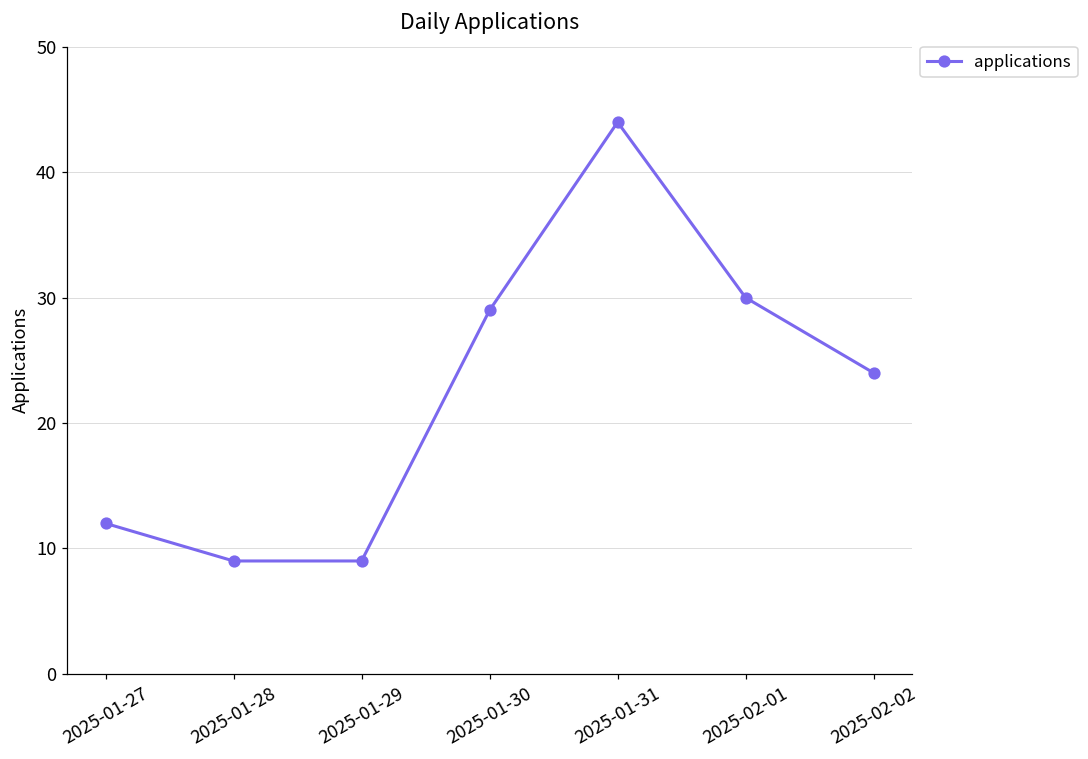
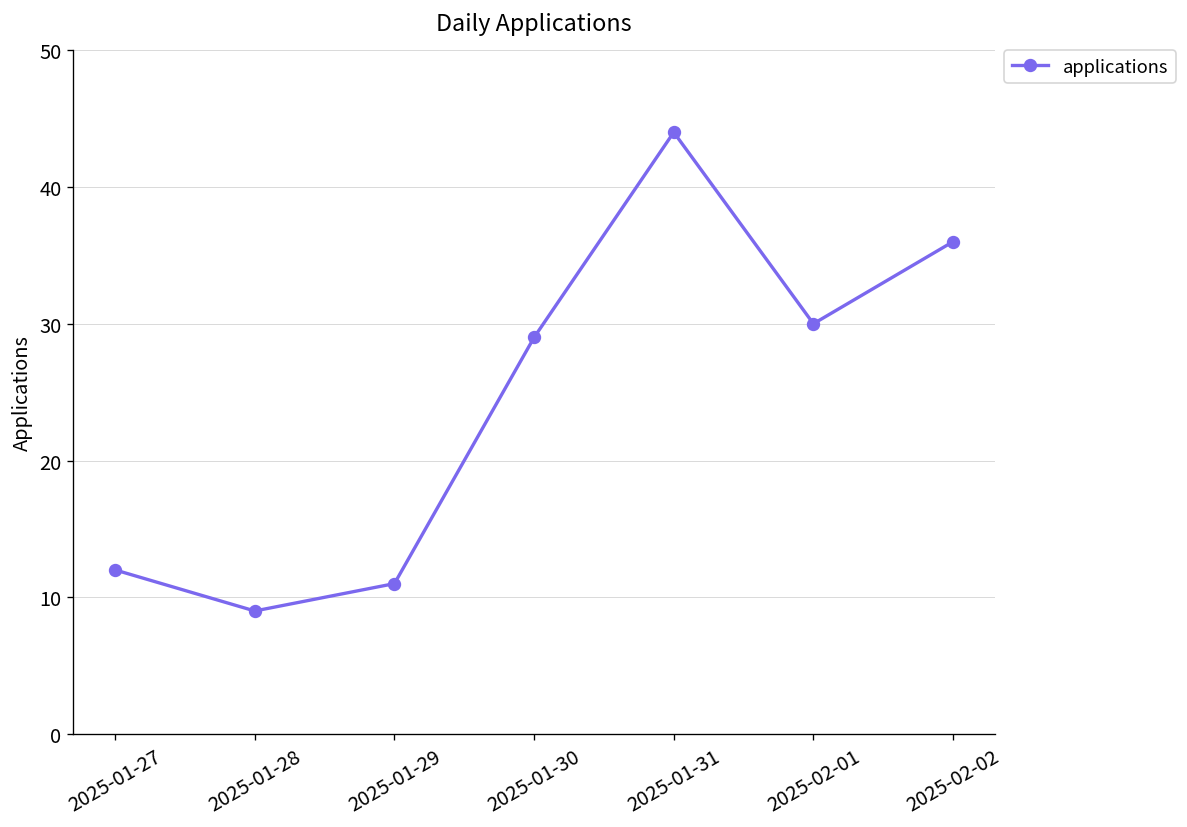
  {
    "2025-01-27": 12,
    "2025-01-28": 9,
-   "2025-01-29": 9,
+   "2025-01-29": 11,
    "2025-01-30": 29,
    "2025-01-31": 44,
    "2025-02-01": 30,
-   "2025-02-02": 24
+   "2025-02-02": 36
  }
